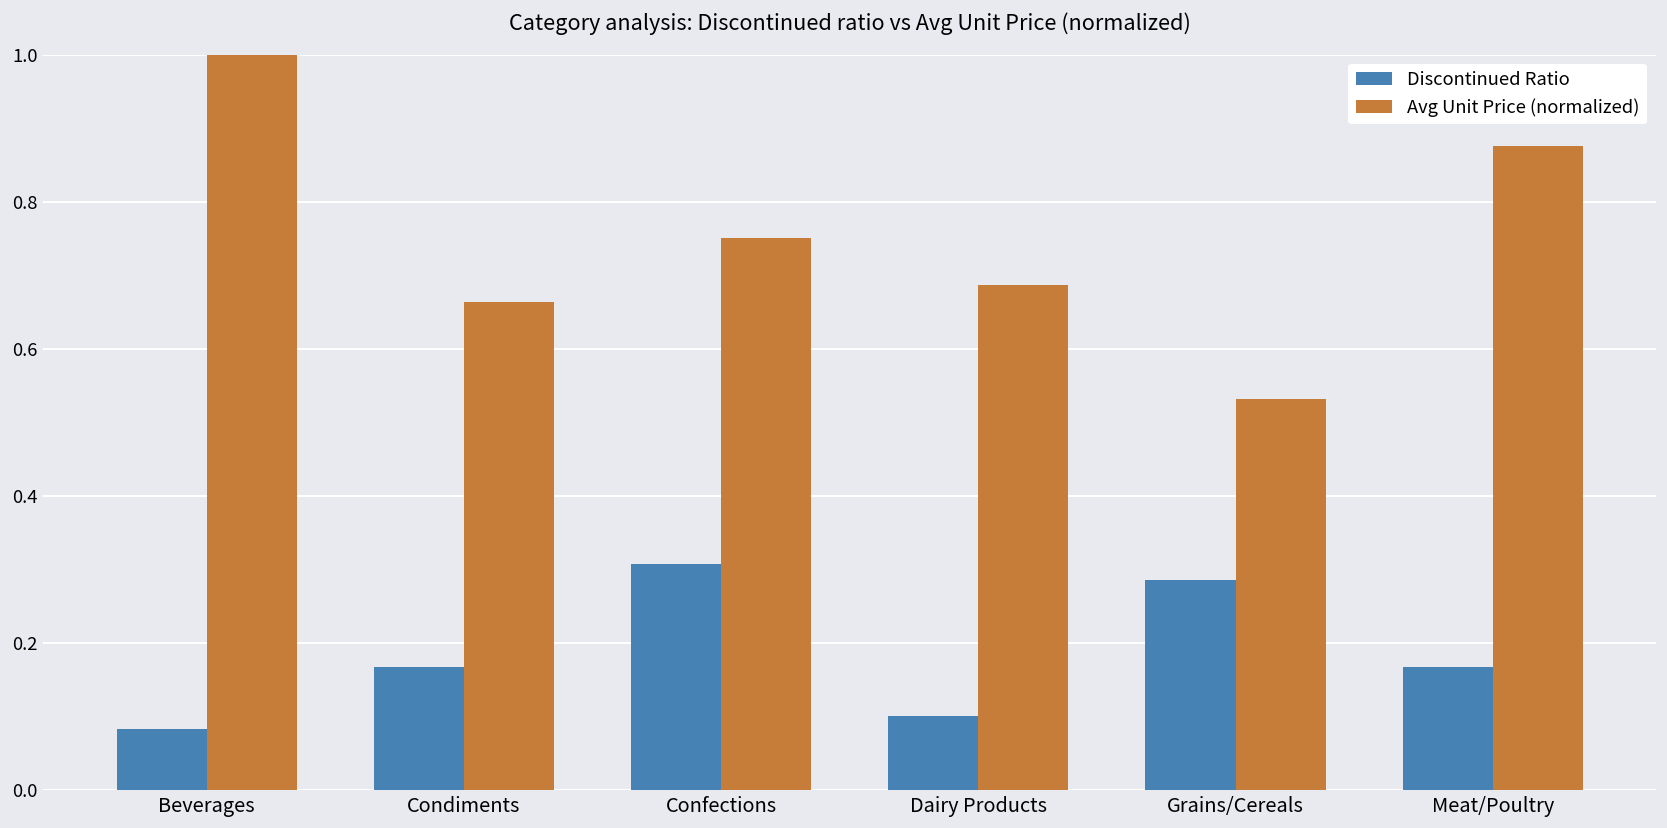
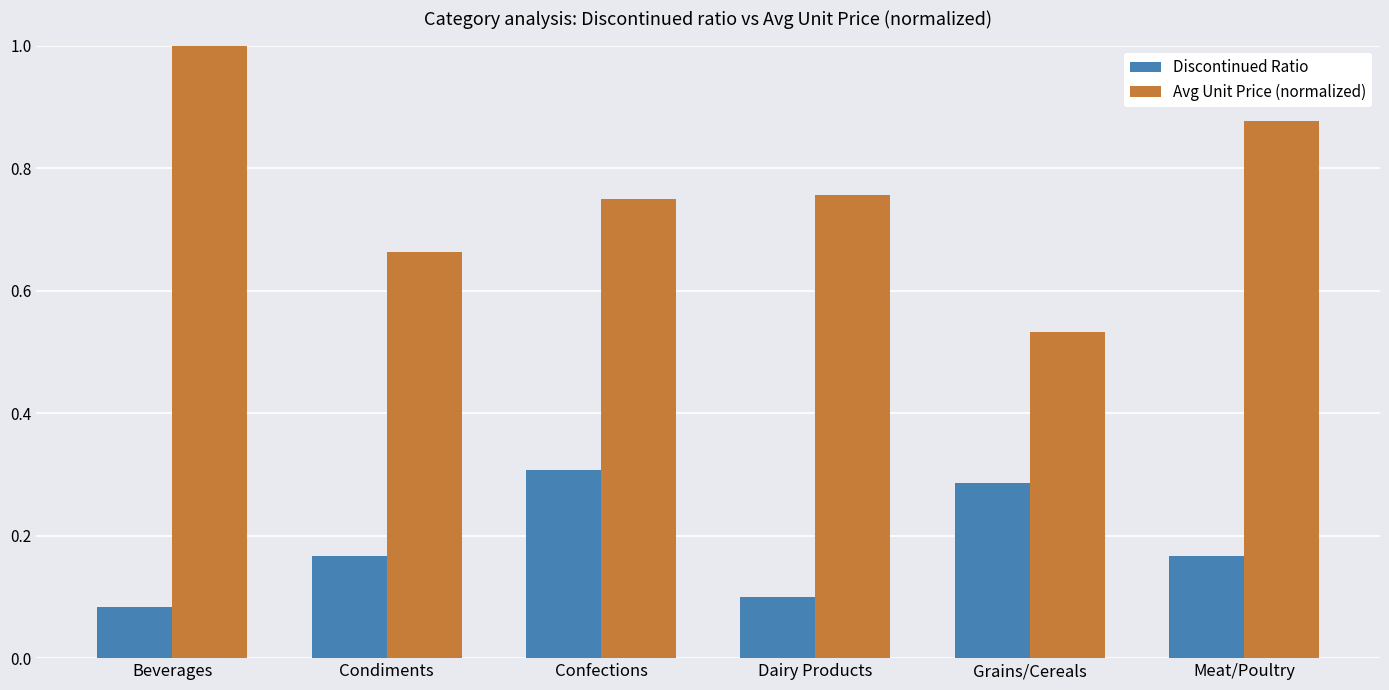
  {
    "Discontinued Ratio": {
      "Beverages": 0.08,
      "Condiments": 0.17,
      "Confections": 0.31,
      "Dairy Products": 0.10,
      "Grains/Cereals": 0.29,
      "Meat/Poultry": 0.17
    },
    "Avg Unit Price (normalized)": {
      "Beverages": 1.00,
      "Condiments": 0.66,
      "Confections": 0.75,
-     "Dairy Products": 0.69,
+     "Dairy Products": 0.76,
      "Grains/Cereals": 0.53,
      "Meat/Poultry": 0.88
    }
  }
